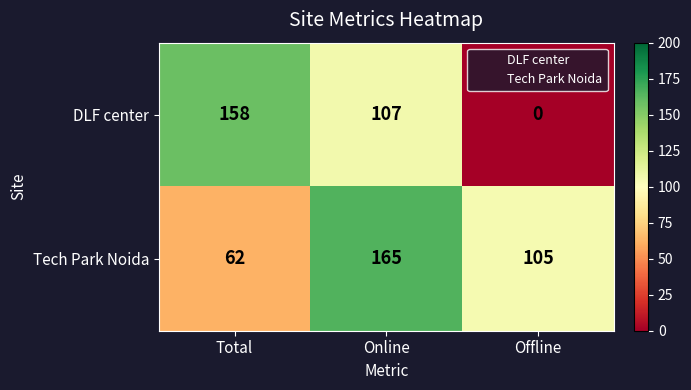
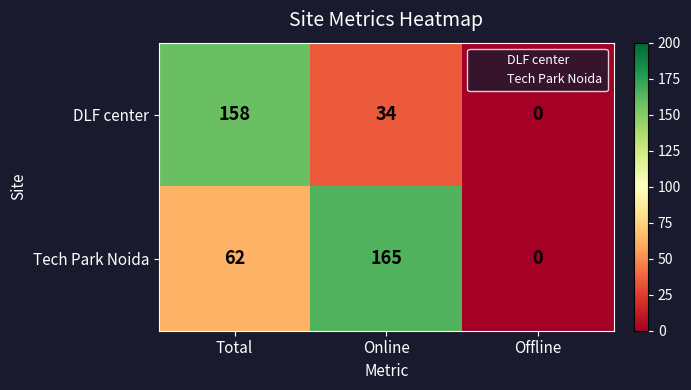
  {
    "DLF center": {
      "Total": 158,
-     "Online": 107,
+     "Online": 34,
      "Offline": 0
    },
    "Tech Park Noida": {
      "Total": 62,
      "Online": 165,
-     "Offline": 105
+     "Offline": 0
    }
  }
